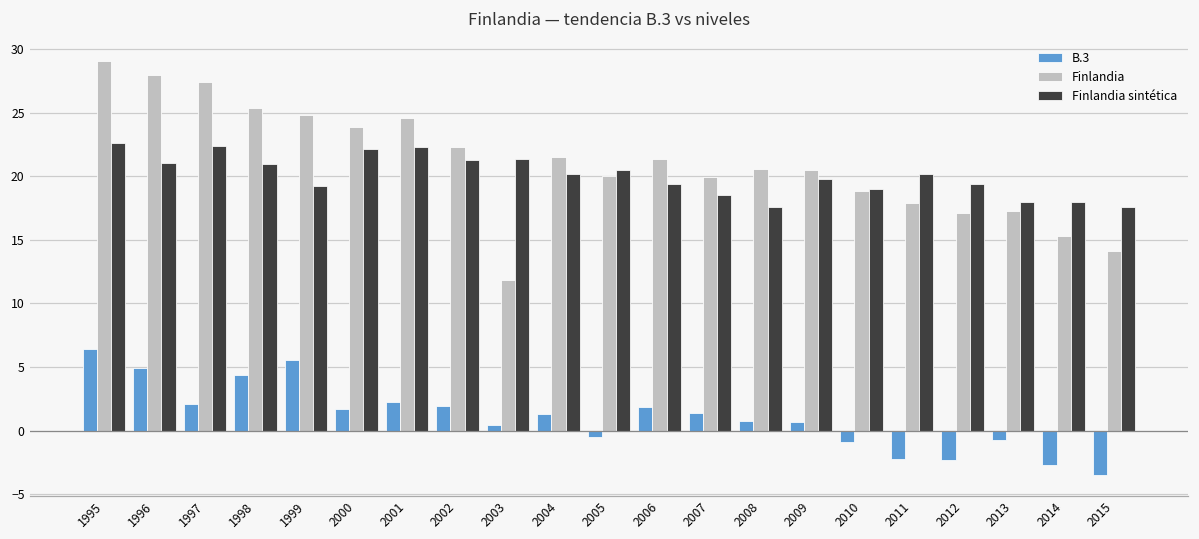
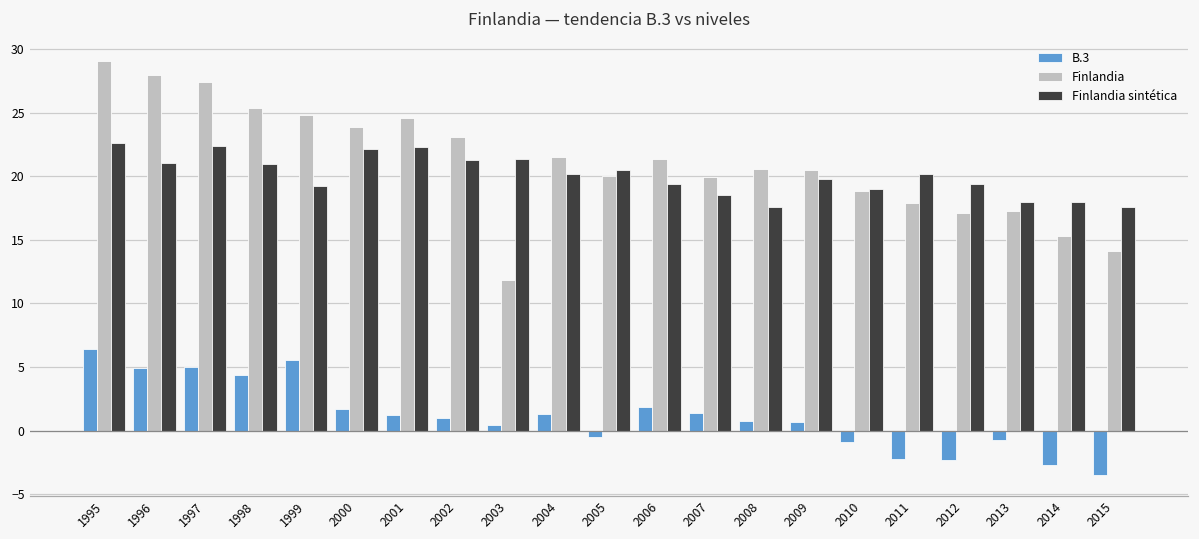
  {
    "B.3": {
      "1995": 6.4,
      "1996": 4.9,
-     "1997": 2.1,
+     "1997": 5.0,
      "1998": 4.4,
      "1999": 5.6,
      "2000": 1.7,
-     "2001": 2.3,
-     "2002": 1.9,
+     "2001": 1.2,
+     "2002": 1.0,
      "2003": 0.5,
      "2004": 1.3,
      "2005": -0.5,
      "2006": 1.9,
      "2007": 1.4,
      "2008": 0.8,
      "2009": 0.7,
      "2010": -0.9,
      "2011": -2.2,
      "2012": -2.3,
      "2013": -0.7,
      "2014": -2.7,
      "2015": -3.5
    },
    "Finlandia": {
      "1995": 29.0,
      "1996": 28.0,
      "1997": 27.4,
      "1998": 25.3,
      "1999": 24.8,
      "2000": 23.9,
      "2001": 24.6,
-     "2002": 22.3,
+     "2002": 23.0,
      "2003": 11.9,
      "2004": 21.5,
      "2005": 20.0,
      "2006": 21.3,
      "2007": 19.9,
      "2008": 20.6,
      "2009": 20.5,
      "2010": 18.8,
      "2011": 17.9,
      "2012": 17.1,
      "2013": 17.3,
      "2014": 15.3,
      "2015": 14.1
    },
    "Finlandia sintética": {
      "1995": 22.6,
      "1996": 21.1,
      "1997": 22.4,
      "1998": 21.0,
      "1999": 19.2,
      "2000": 22.2,
      "2001": 22.3,
      "2002": 21.3,
      "2003": 21.3,
      "2004": 20.2,
      "2005": 20.5,
      "2006": 19.4,
      "2007": 18.5,
      "2008": 17.6,
      "2009": 19.8,
      "2010": 19.0,
      "2011": 20.2,
      "2012": 19.4,
      "2013": 18.0,
      "2014": 18.0,
      "2015": 17.6
    }
  }
